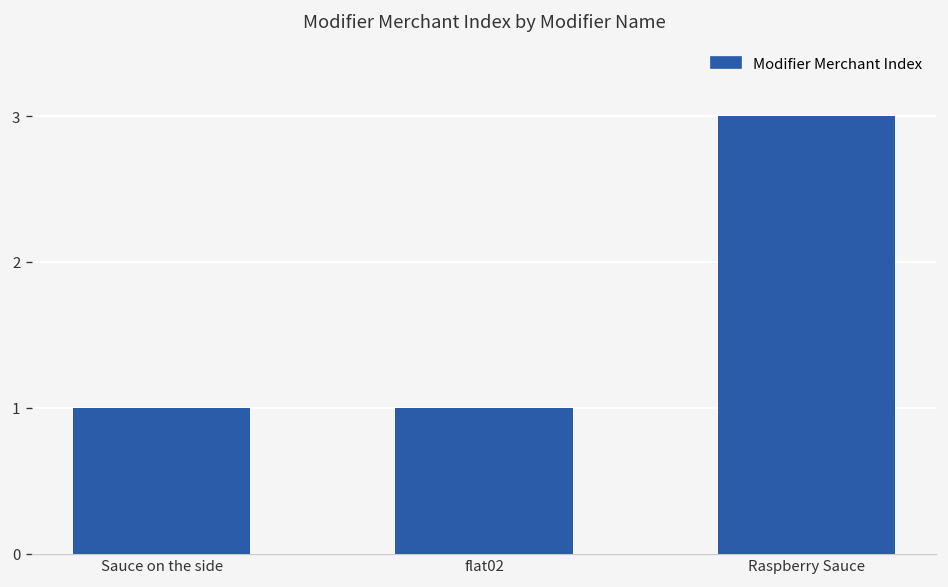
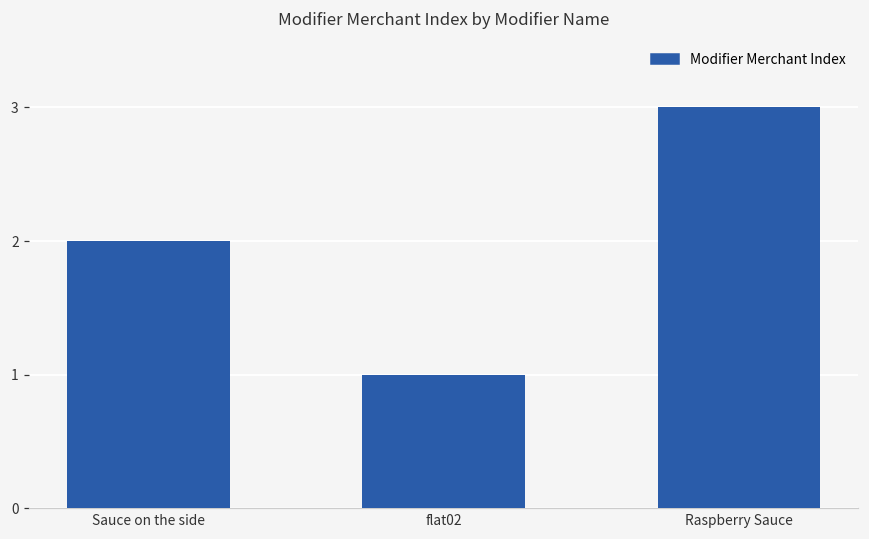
  {
-   "Sauce on the side": 1,
+   "Sauce on the side": 2,
    "flat02": 1,
    "Raspberry Sauce": 3
  }
